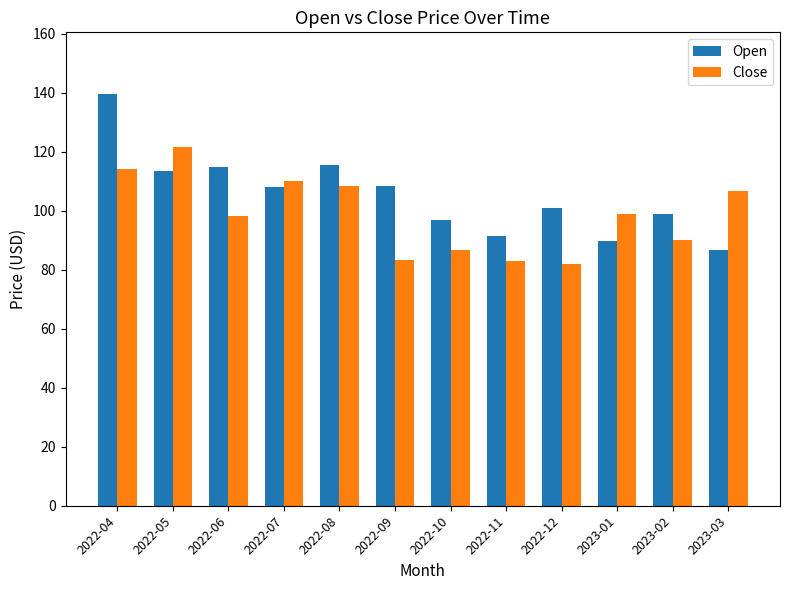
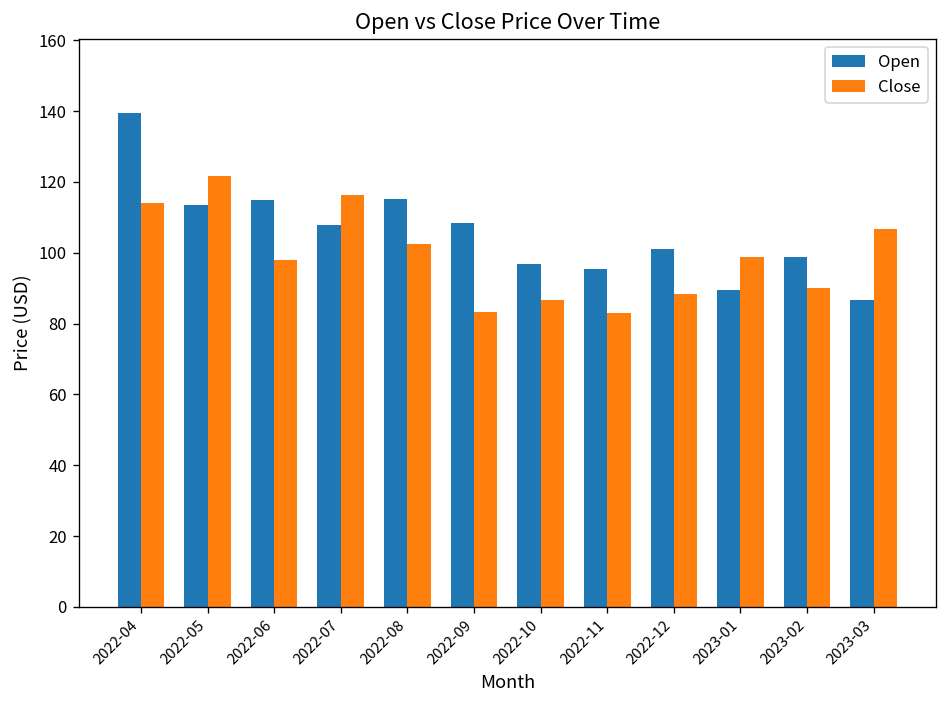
  {
    "Open": {
      "2022-04": 140,
      "2022-05": 113,
      "2022-06": 115,
      "2022-07": 108,
      "2022-08": 115,
      "2022-09": 108,
      "2022-10": 97,
-     "2022-11": 91,
+     "2022-11": 95,
      "2022-12": 101,
      "2023-01": 90,
      "2023-02": 99,
      "2023-03": 87
    },
    "Close": {
      "2022-04": 114,
      "2022-05": 122,
      "2022-06": 98,
-     "2022-07": 110,
-     "2022-08": 108,
+     "2022-07": 116,
+     "2022-08": 102,
      "2022-09": 83,
      "2022-10": 87,
      "2022-11": 83,
-     "2022-12": 82,
+     "2022-12": 88,
      "2023-01": 99,
      "2023-02": 90,
      "2023-03": 107
    }
  }
